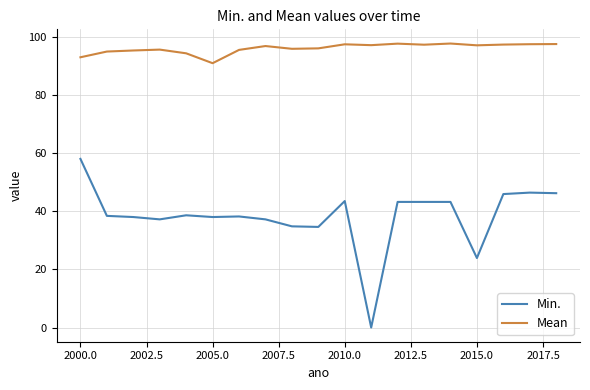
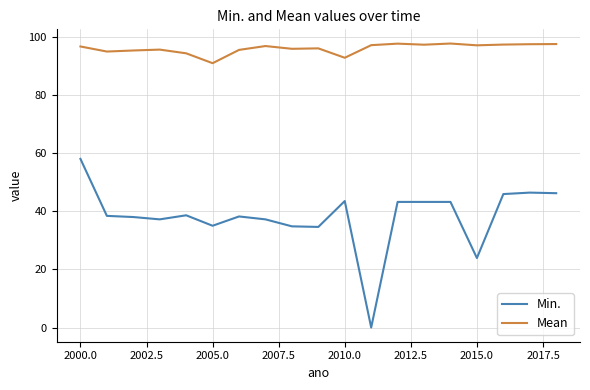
  {
    "Min.": {
      "2000.0": 58,
-     "2005.0": 38,
+     "2005.0": 35,
      "2010.0": 44,
      "2015.0": 24
    },
    "Mean": {
-     "2000.0": 93,
+     "2000.0": 97,
      "2005.0": 91,
-     "2010.0": 97,
+     "2010.0": 93,
      "2015.0": 97
    }
  }
